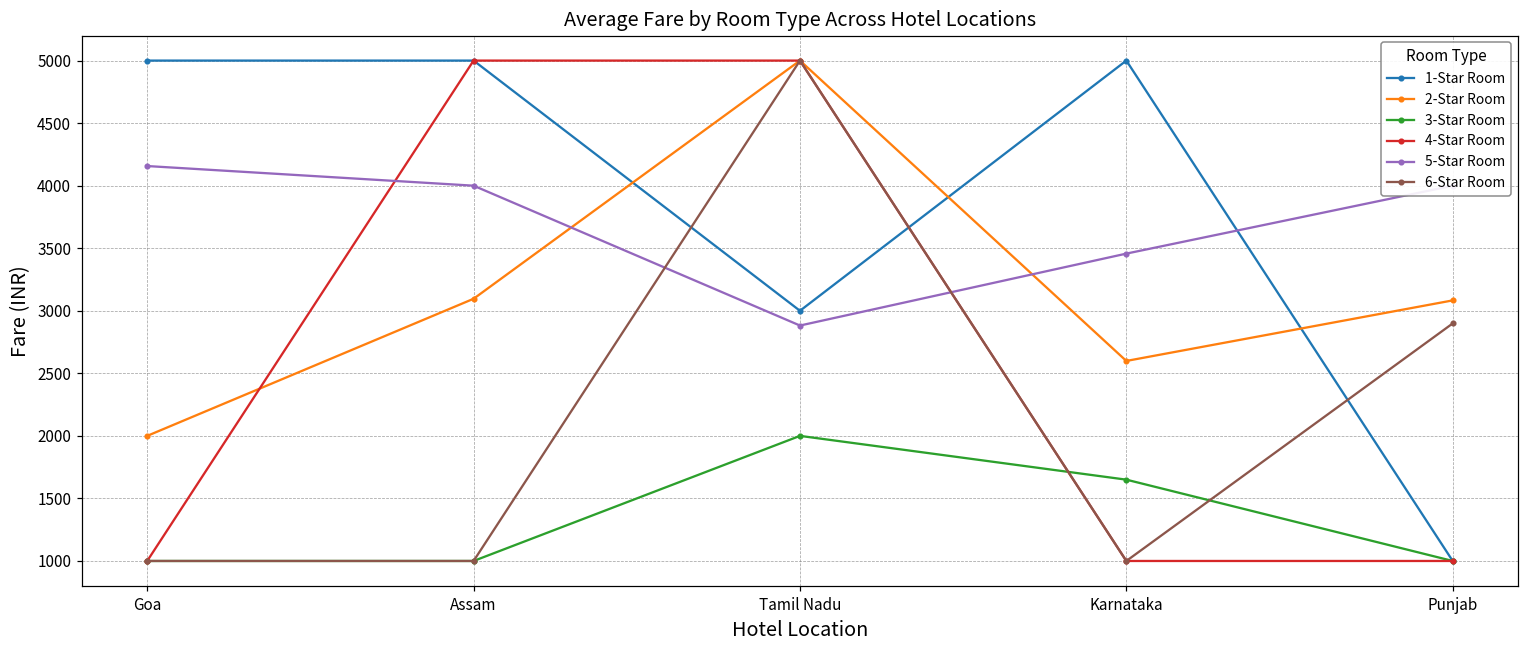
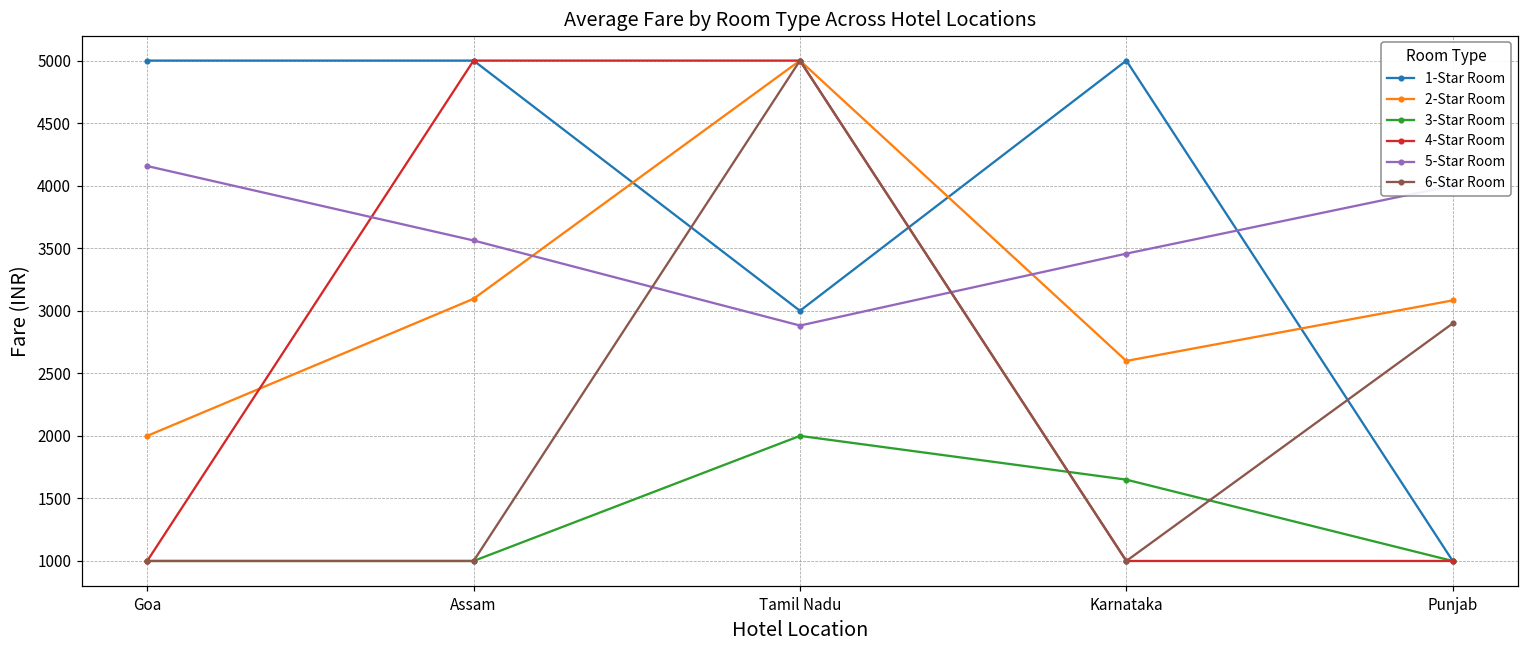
  {
    "1-Star Room": {
      "Goa": 5000,
      "Tamil Nadu": 3000,
      "Karnataka": 5000
    },
    "2-Star Room": {
      "Goa": 2000,
      "Assam": 3100,
      "Karnataka": 2600,
      "Punjab": 3080
    },
    "3-Star Room": {
      "Tamil Nadu": 2000,
      "Karnataka": 1650
    },
    "5-Star Room": {
      "Goa": 4160,
-     "Assam": 4000,
+     "Assam": 3560,
      "Tamil Nadu": 2880,
      "Karnataka": 3460
    },
    "6-Star Room": {
      "Punjab": 2900
    }
  }
